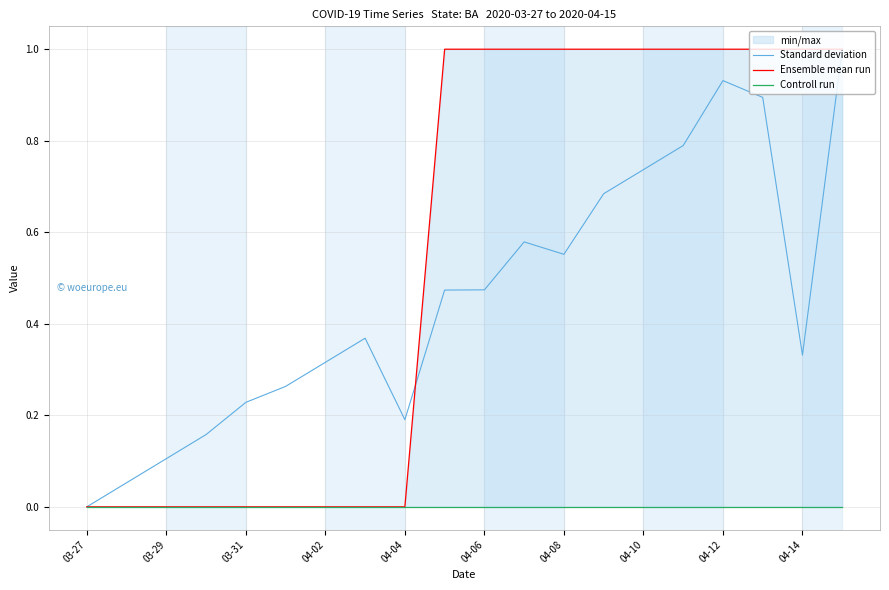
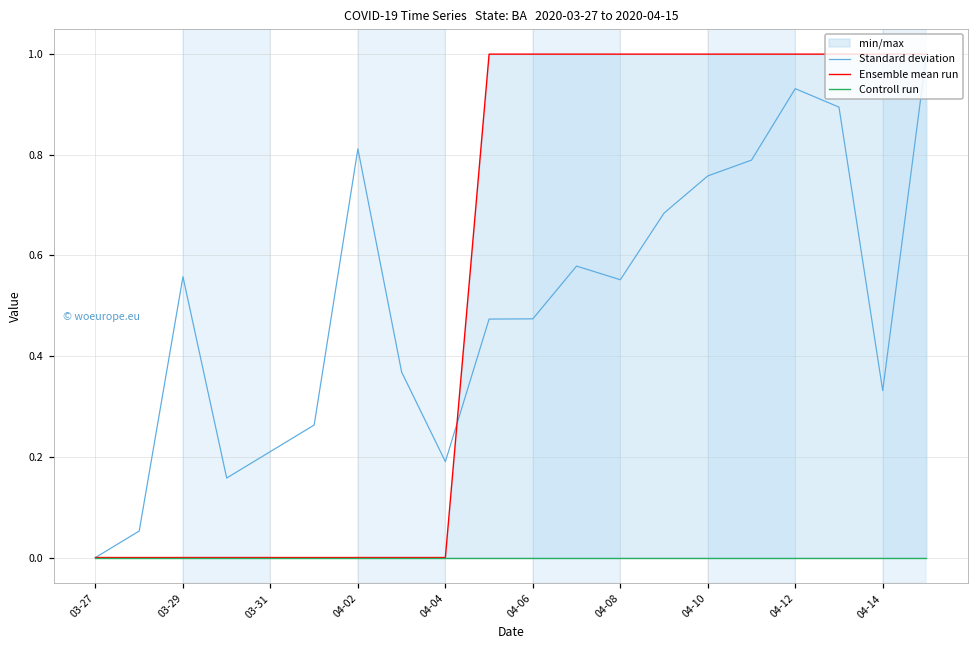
  {
    "Standard deviation": {
-     "03-29": 0.11,
-     "03-31": 0.23,
-     "04-02": 0.32,
+     "03-29": 0.56,
+     "03-31": 0.21,
+     "04-02": 0.81,
      "04-04": 0.19,
      "04-06": 0.47,
      "04-08": 0.55,
-     "04-10": 0.74,
+     "04-10": 0.76,
      "04-12": 0.93,
      "04-14": 0.33
    },
    "min/max": {
      "04-06": 1.00,
      "04-08": 1.00,
      "04-10": 1.00,
      "04-12": 1.00
    },
    "Controll run": {
      "04-06": 0.00,
      "04-08": 0.00,
      "04-10": 0.00,
      "04-12": 0.00,
      "04-14": 0.00
    }
  }
